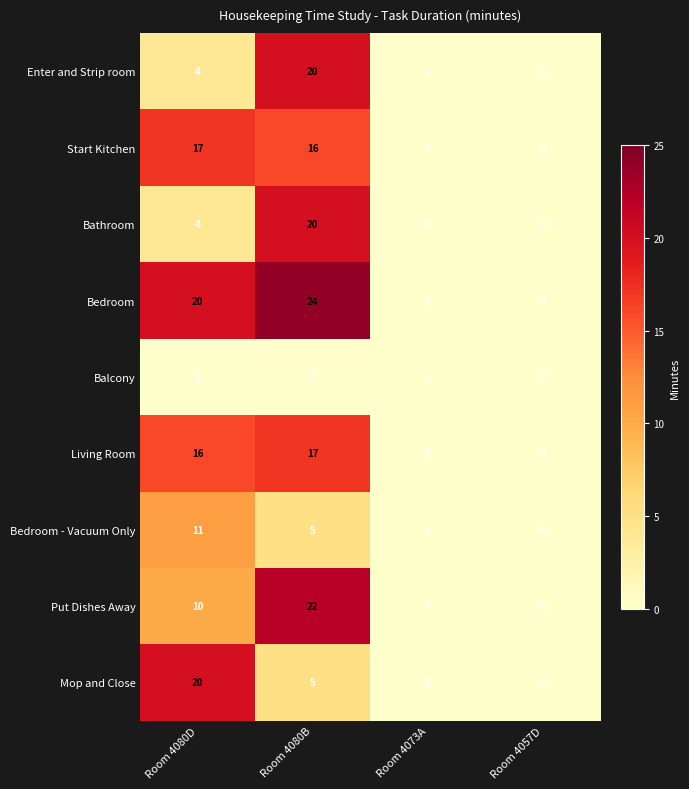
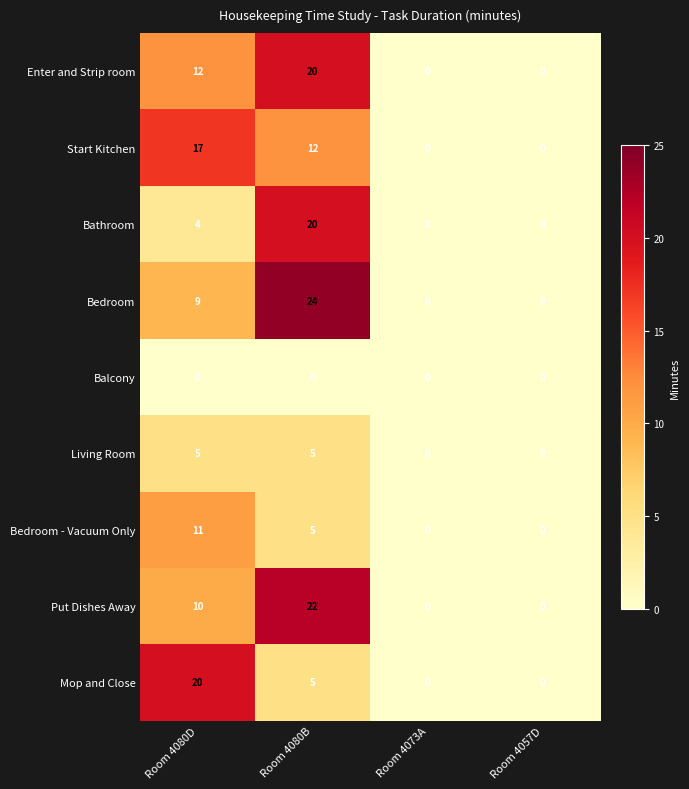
  {
    "Enter and Strip room": {
-     "Room 4080D": 4,
+     "Room 4080D": 12,
      "Room 4080B": 20
    },
    "Start Kitchen": {
      "Room 4080D": 17,
-     "Room 4080B": 16
+     "Room 4080B": 12
    },
    "Bathroom": {
      "Room 4080D": 4,
      "Room 4080B": 20
    },
    "Bedroom": {
-     "Room 4080D": 20,
+     "Room 4080D": 9,
      "Room 4080B": 24
    },
    "Balcony": {
      "Room 4080D": 0,
      "Room 4080B": 0
    },
    "Living Room": {
-     "Room 4080D": 16,
-     "Room 4080B": 17
+     "Room 4080D": 5,
+     "Room 4080B": 5
    },
    "Bedroom - Vacuum Only": {
      "Room 4080D": 11,
      "Room 4080B": 5
    },
    "Put Dishes Away": {
      "Room 4080D": 10,
      "Room 4080B": 22
    },
    "Mop and Close": {
      "Room 4080D": 20,
      "Room 4080B": 5
    }
  }
